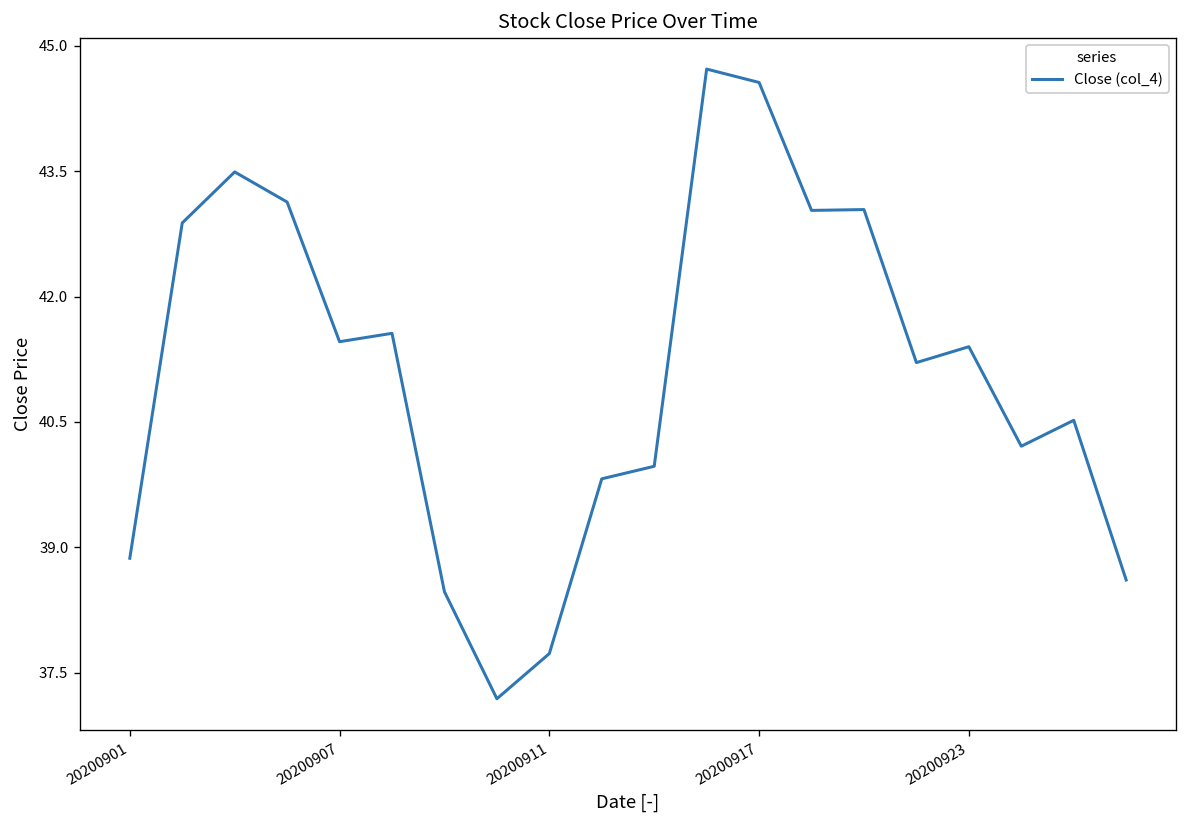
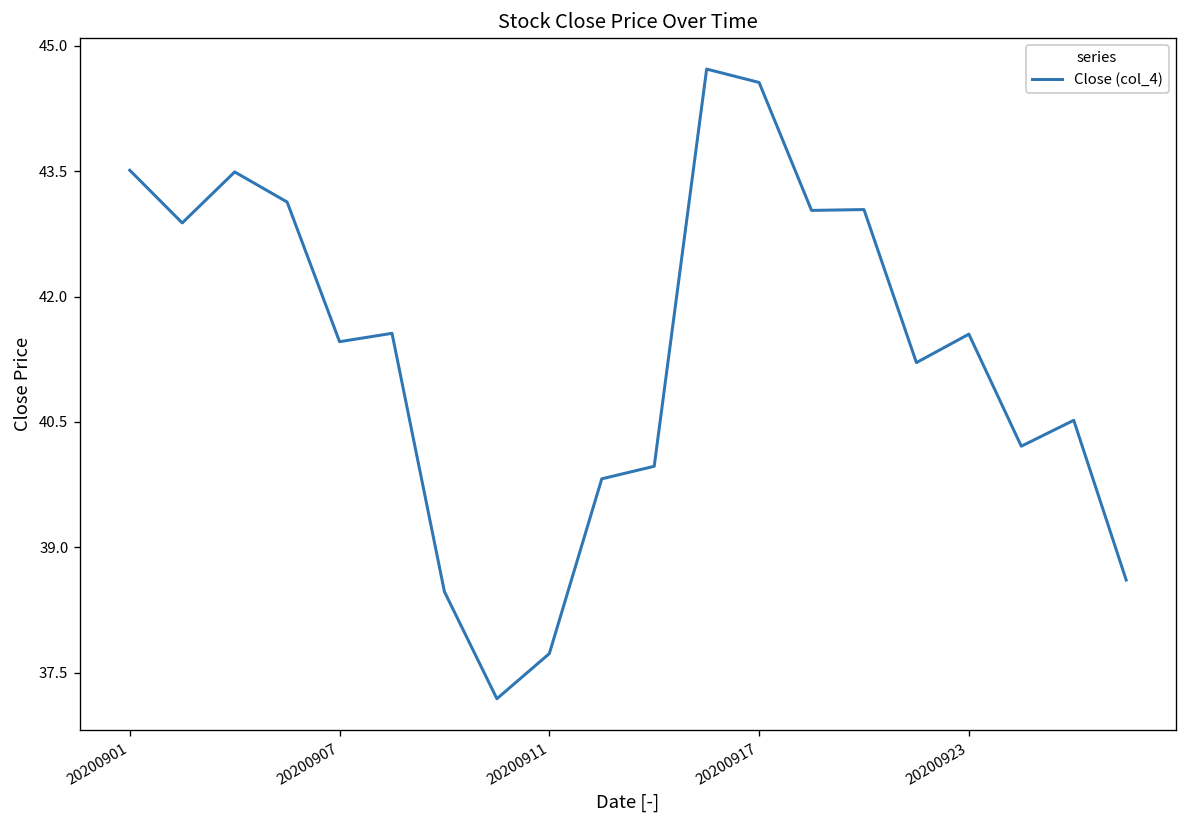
  {
-   "20200901": 38.9,
+   "20200901": 43.5,
    "20200907": 41.5,
    "20200911": 37.7,
    "20200917": 44.6,
-   "20200923": 41.4
+   "20200923": 41.6
  }
